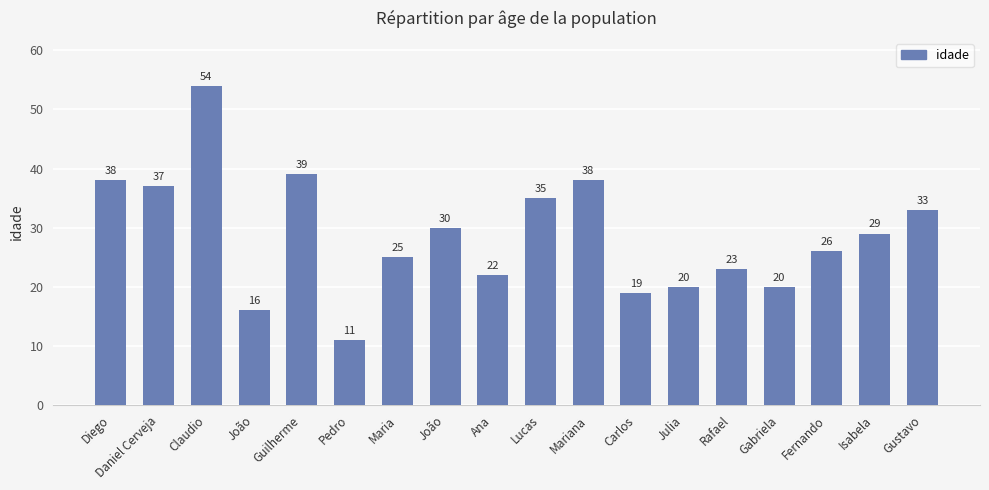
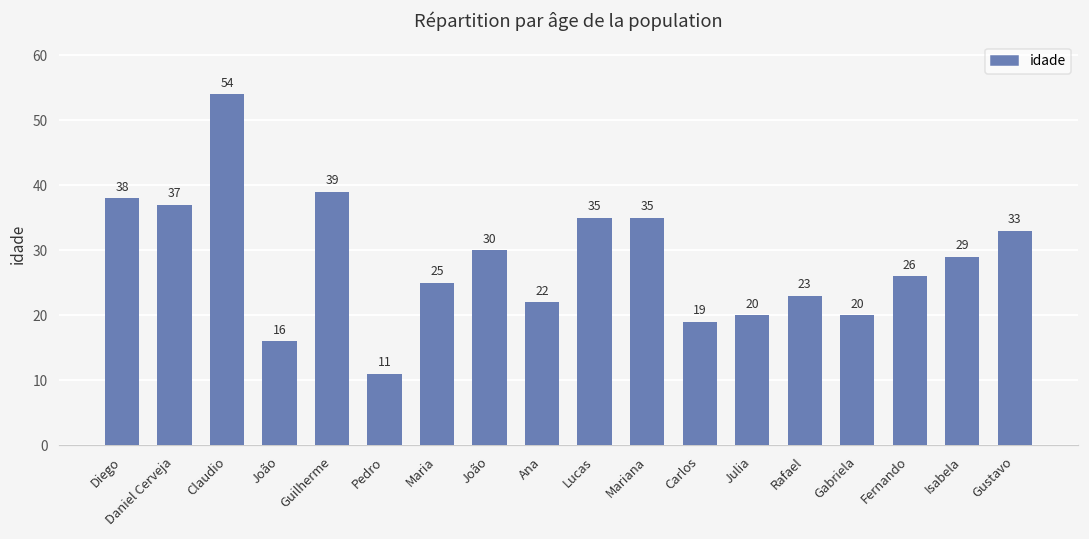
  {
    "Diego": 38,
    "Daniel Cerveja": 37,
    "Claudio": 54,
    "Guilherme": 39,
    "Pedro": 11,
    "Maria": 25,
    "Ana": 22,
    "Lucas": 35,
-   "Mariana": 38,
+   "Mariana": 35,
    "Carlos": 19,
    "Julia": 20,
    "Rafael": 23,
    "Gabriela": 20,
    "Fernando": 26,
    "Isabela": 29,
    "Gustavo": 33
  }
